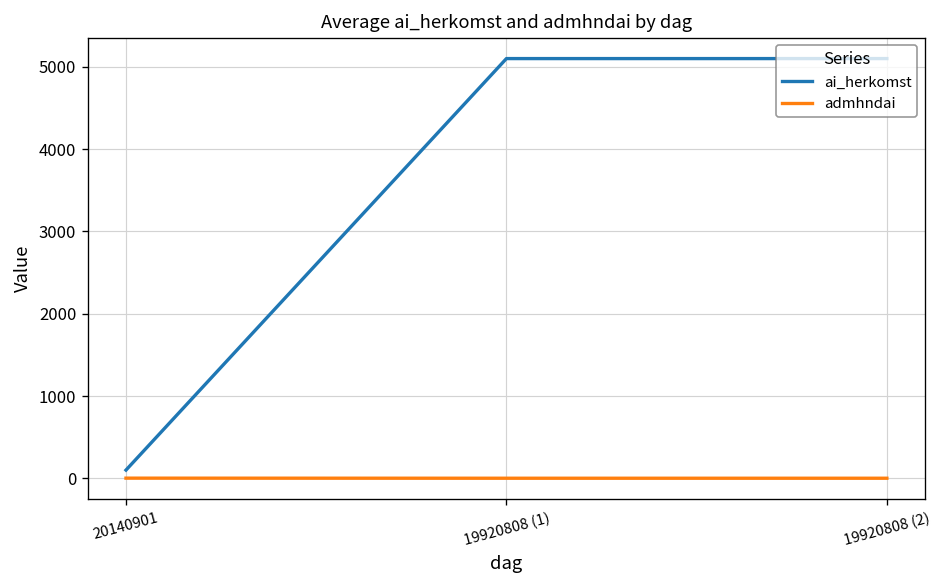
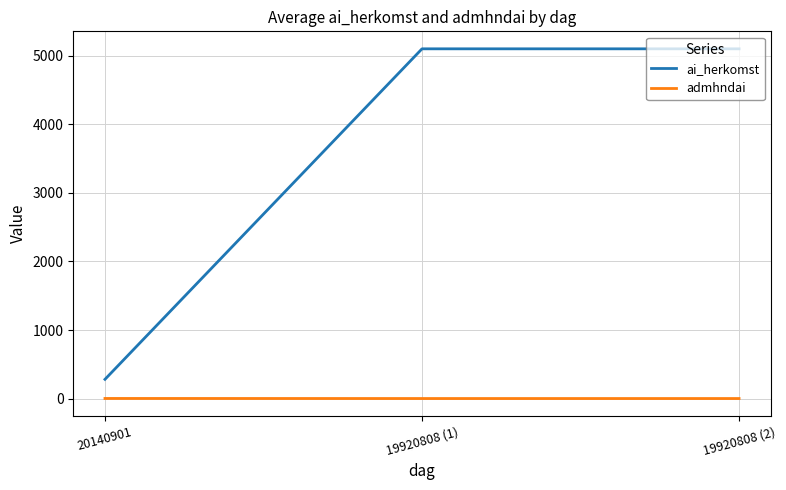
  {
    "ai_herkomst": {
-     "20140901": 100,
+     "20140901": 300,
      "19920808 (1)": 5100
    },
    "admhndai": {
      "20140901": 0,
      "19920808 (1)": 0,
      "19920808 (2)": 0
    }
  }
